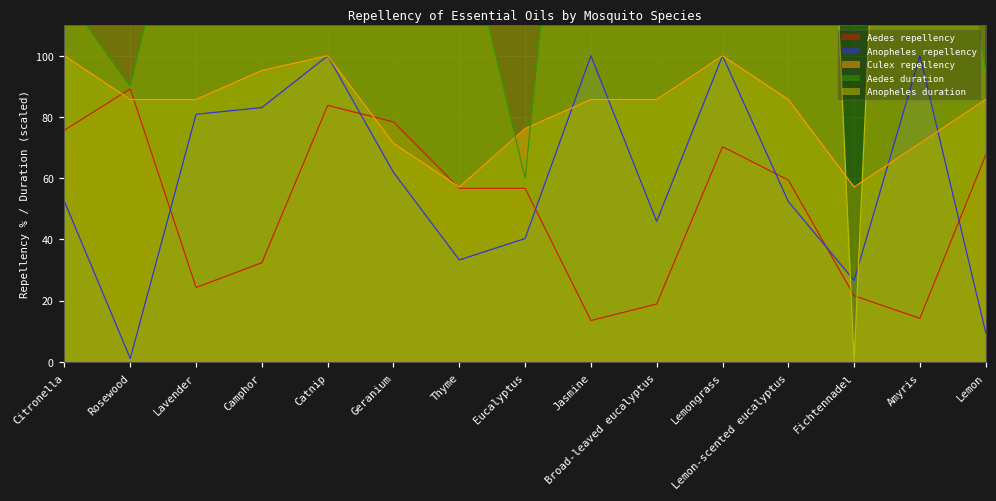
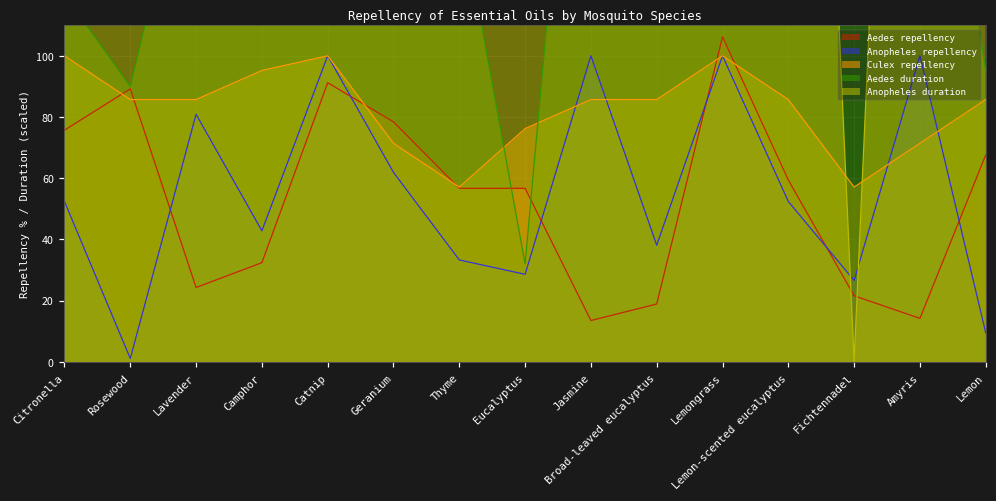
  {
    "Aedes repellency": {
      "Citronella": 76,
      "Lavender": 24,
      "Camphor": 32,
-     "Catnip": 84,
+     "Catnip": 91,
      "Geranium": 78,
      "Eucalyptus": 57,
      "Jasmine": 14,
      "Broad-leaved eucalyptus": 19,
-     "Lemongrass": 70,
+     "Lemongrass": 106,
      "Lemon-scented eucalyptus": 59,
      "Fichtennadel": 22,
      "Amyris": 14,
      "Lemon": 68
    },
    "Anopheles repellency": {
      "Citronella": 52,
      "Rosewood": 1,
      "Lavender": 81,
-     "Camphor": 83,
+     "Camphor": 43,
      "Geranium": 62,
      "Thyme": 33,
-     "Eucalyptus": 40,
+     "Eucalyptus": 29,
      "Jasmine": 100,
-     "Broad-leaved eucalyptus": 46,
+     "Broad-leaved eucalyptus": 38,
      "Lemon-scented eucalyptus": 52,
      "Fichtennadel": 27,
      "Lemon": 10
    },
    "Culex repellency": {
      "Citronella": 100,
      "Rosewood": 86,
      "Lavender": 86,
      "Camphor": 95,
      "Geranium": 71,
      "Eucalyptus": 76,
      "Jasmine": 86,
      "Broad-leaved eucalyptus": 86,
      "Lemon-scented eucalyptus": 86,
      "Fichtennadel": 57,
      "Amyris": 71,
      "Lemon": 86
    },
    "Aedes duration": {
-     "Eucalyptus": 60,
+     "Eucalyptus": 32,
      "Lemon": 95
    },
    "Anopheles duration": {
      "Fichtennadel": 0
    }
  }
